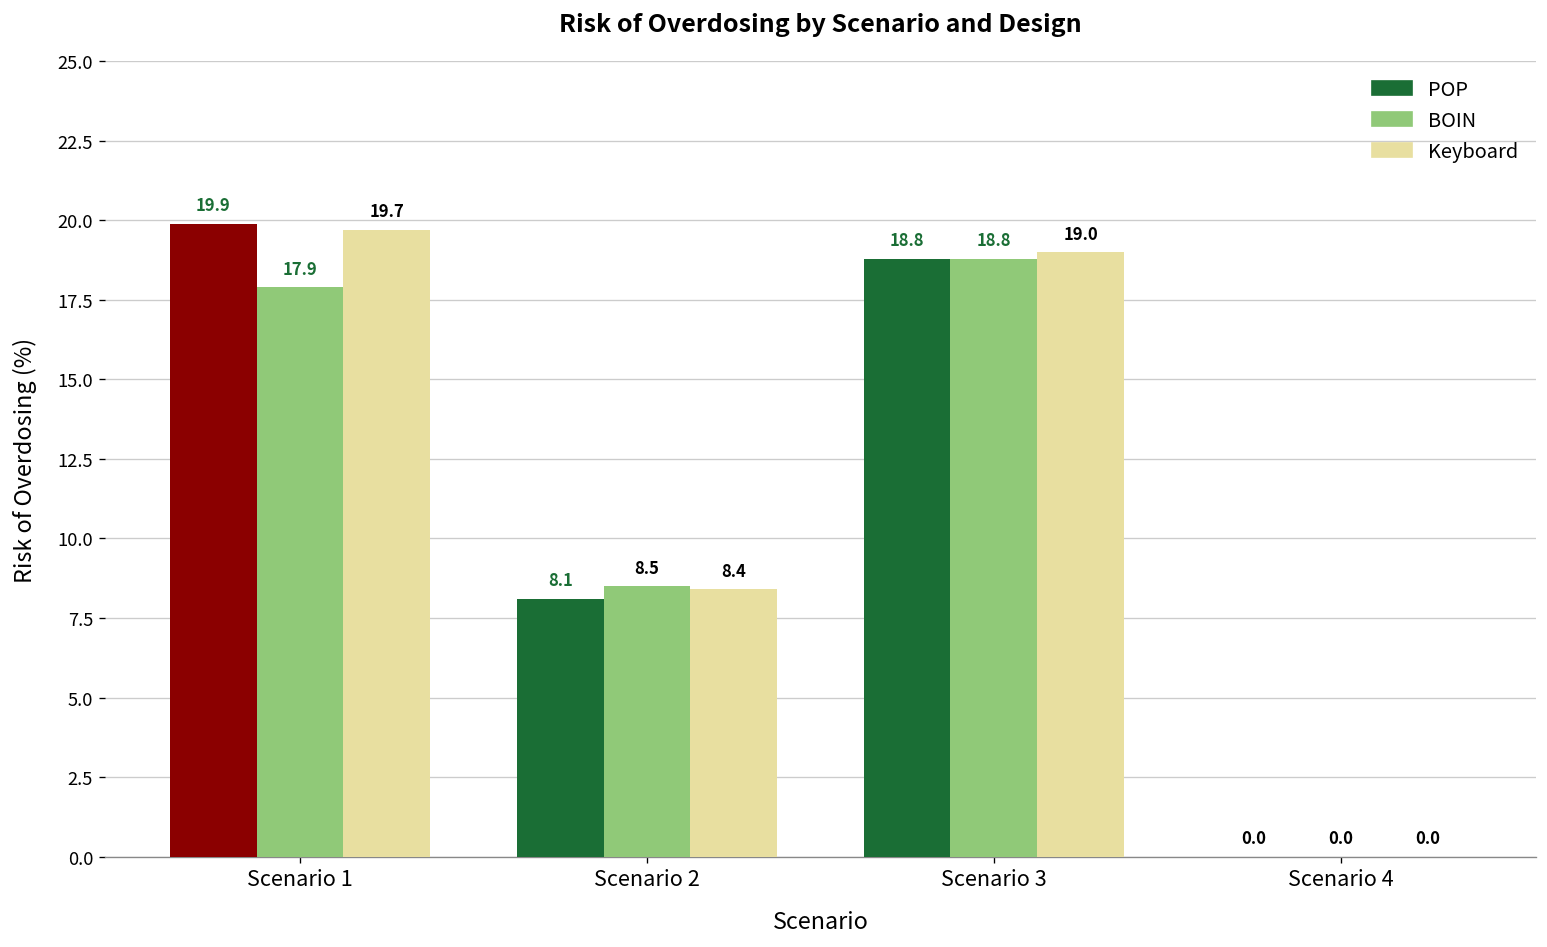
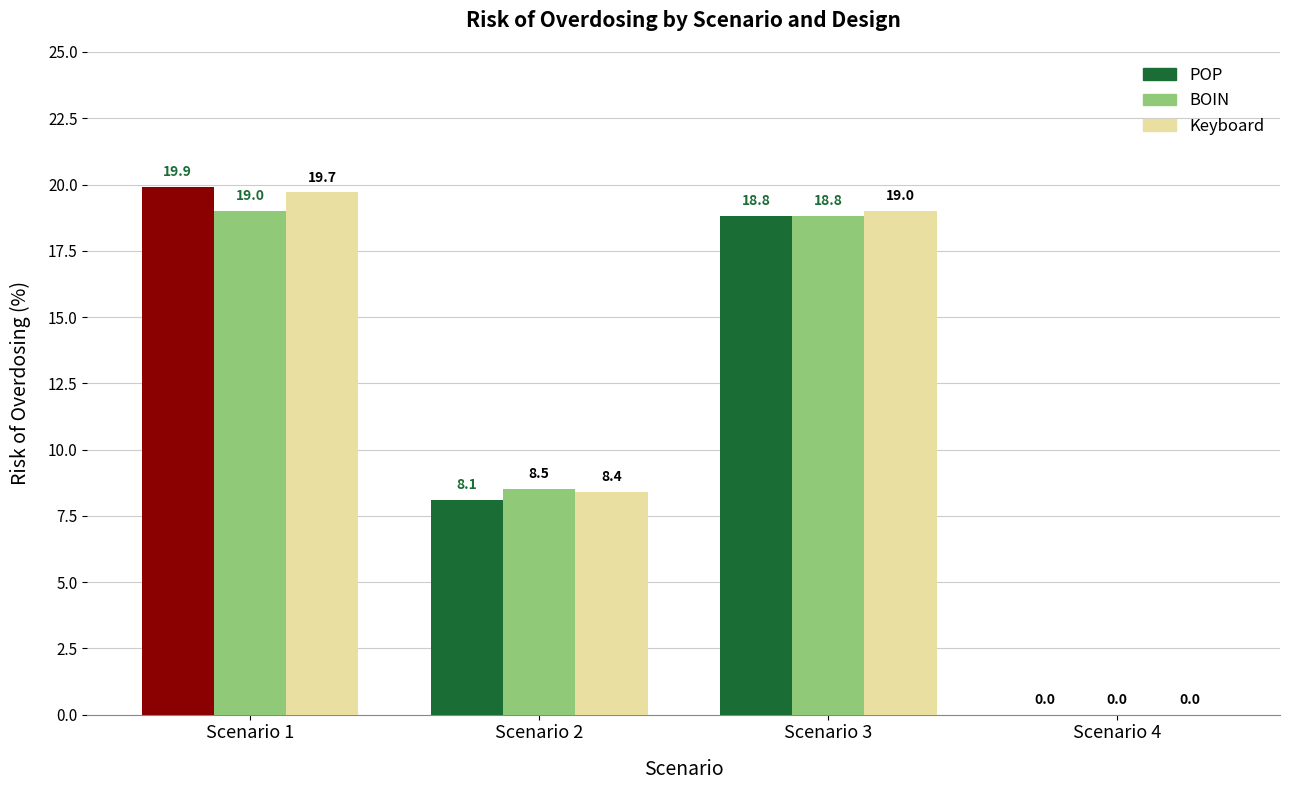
  {
-   "Scenario 1": 17.9,
+   "Scenario 1": 19.0,
    "Scenario 2": 8.5,
    "Scenario 3": 18.8,
    "Scenario 4": 0.0
  }
